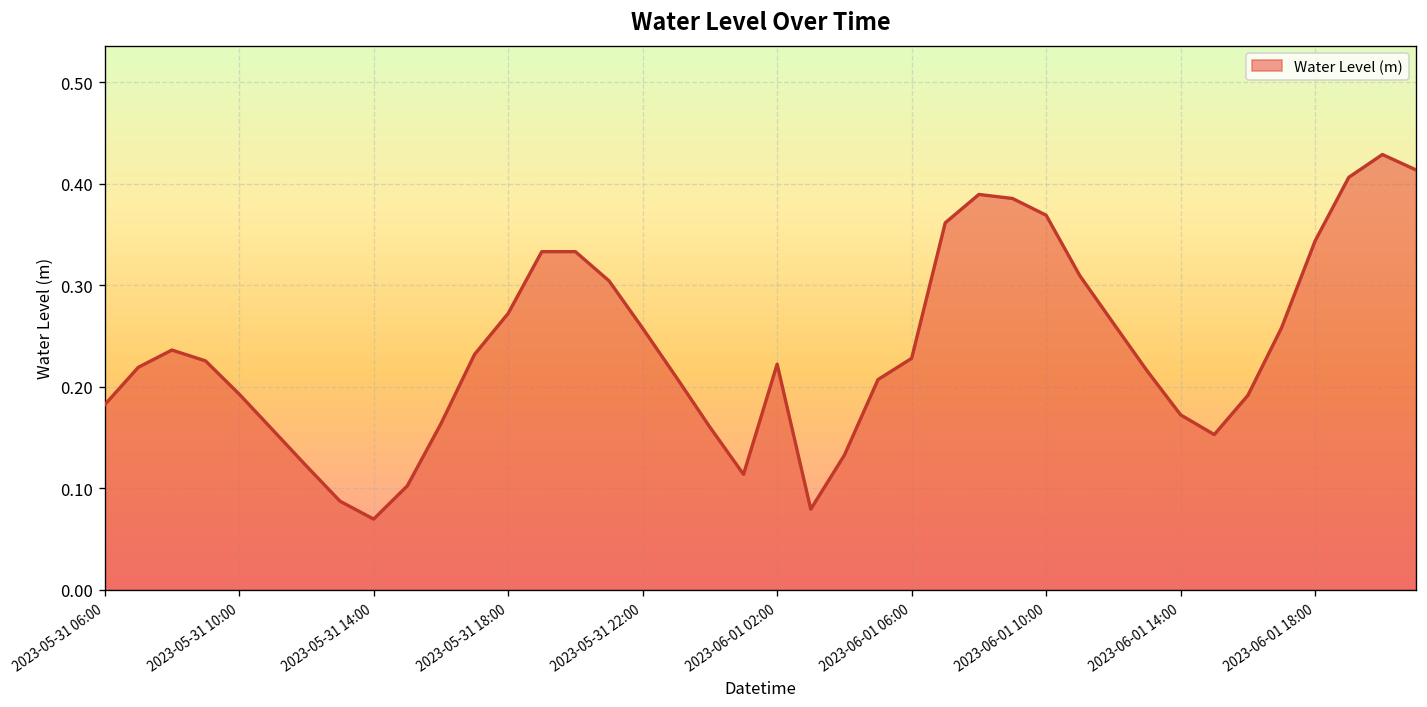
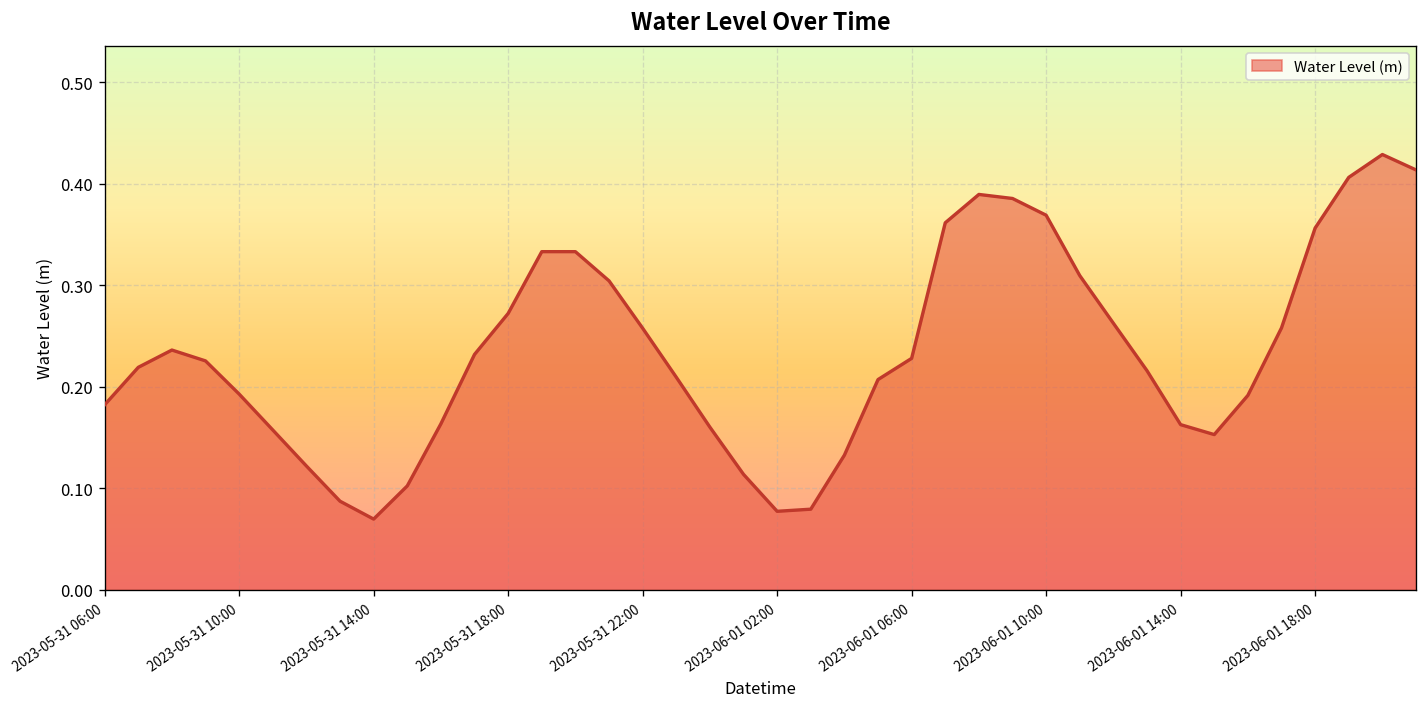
  {
    "2023-05-31 06:00": 0.18,
    "2023-05-31 10:00": 0.19,
    "2023-05-31 14:00": 0.07,
    "2023-05-31 18:00": 0.27,
    "2023-05-31 22:00": 0.26,
-   "2023-06-01 02:00": 0.22,
+   "2023-06-01 02:00": 0.08,
    "2023-06-01 06:00": 0.23,
    "2023-06-01 10:00": 0.37,
-   "2023-06-01 14:00": 0.17,
-   "2023-06-01 18:00": 0.34
+   "2023-06-01 14:00": 0.16,
+   "2023-06-01 18:00": 0.36
  }
